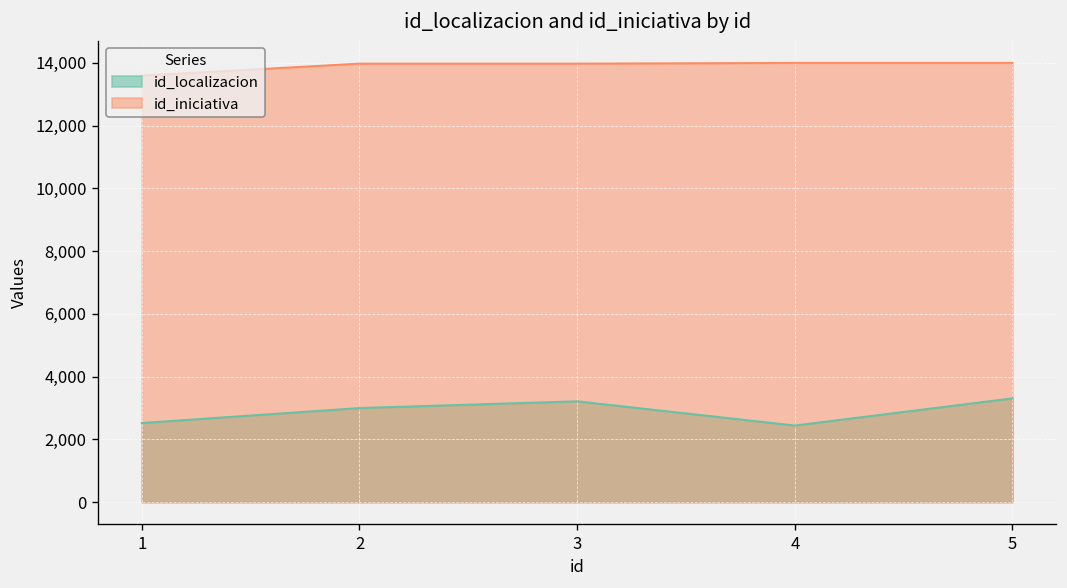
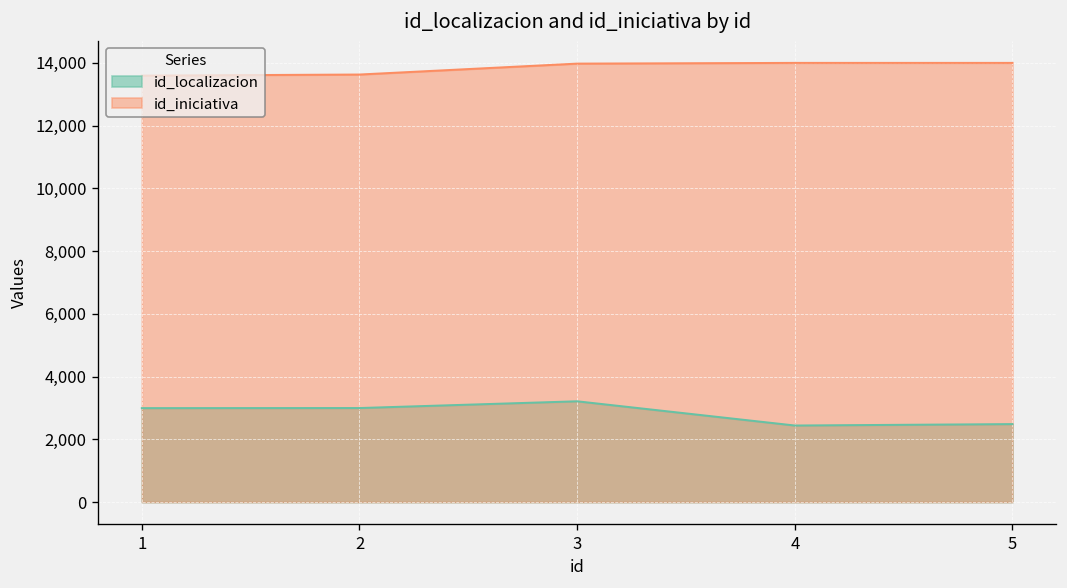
  {
    "id_localizacion": {
-     "1": "2,500",
+     "1": "3,000",
      "2": "3,000",
      "3": "3,200",
      "4": "2,400",
-     "5": "3,300"
+     "5": "2,500"
    },
    "id_iniciativa": {
-     "2": "14,000",
+     "2": "13,600",
      "3": "14,000",
      "4": "14,000",
      "5": "14,000"
    }
  }
